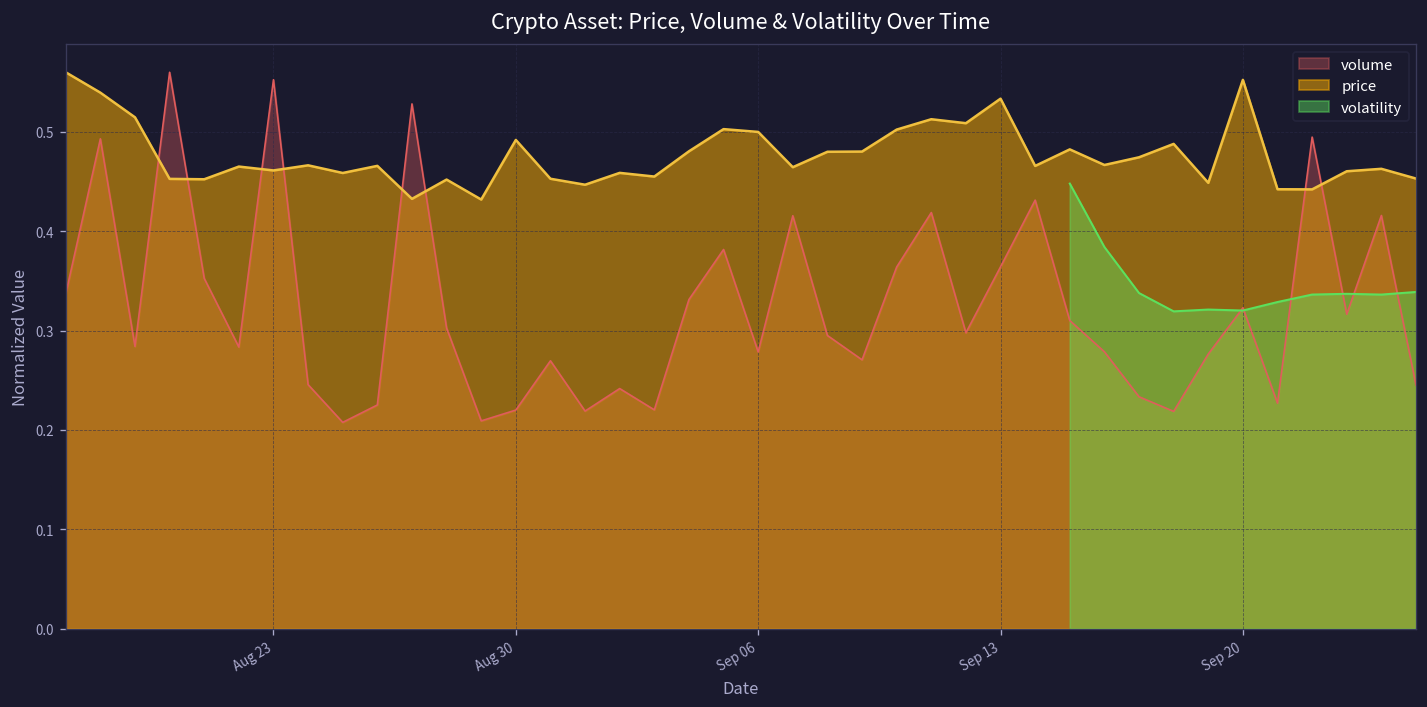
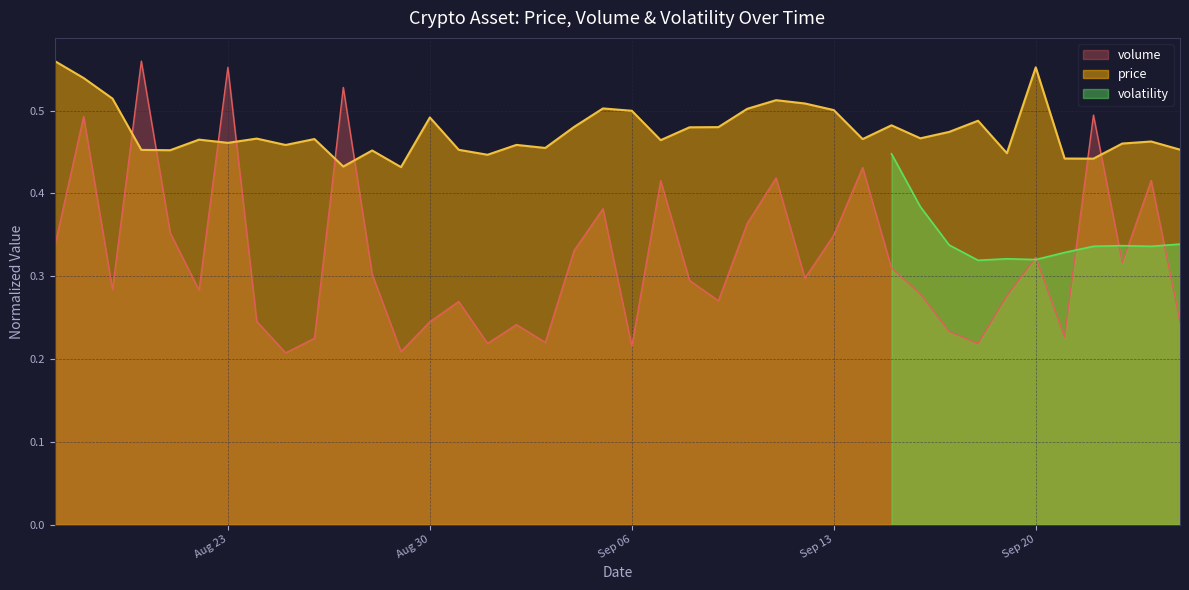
  {
    "volume": {
      "Aug 23": 0.55,
-     "Aug 30": 0.22,
-     "Sep 06": 0.28,
-     "Sep 13": 0.36
+     "Aug 30": 0.25,
+     "Sep 06": 0.22,
+     "Sep 13": 0.35
    },
    "price": {
      "Aug 23": 0.46,
      "Aug 30": 0.49,
      "Sep 06": 0.50,
-     "Sep 13": 0.53,
+     "Sep 13": 0.50,
      "Sep 20": 0.55
    }
  }
